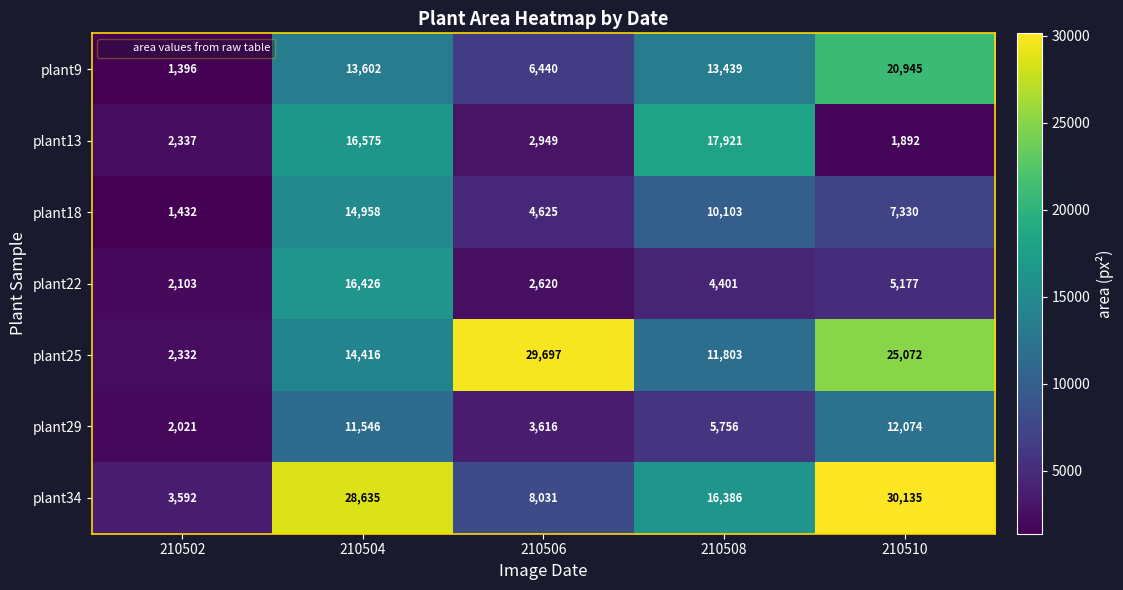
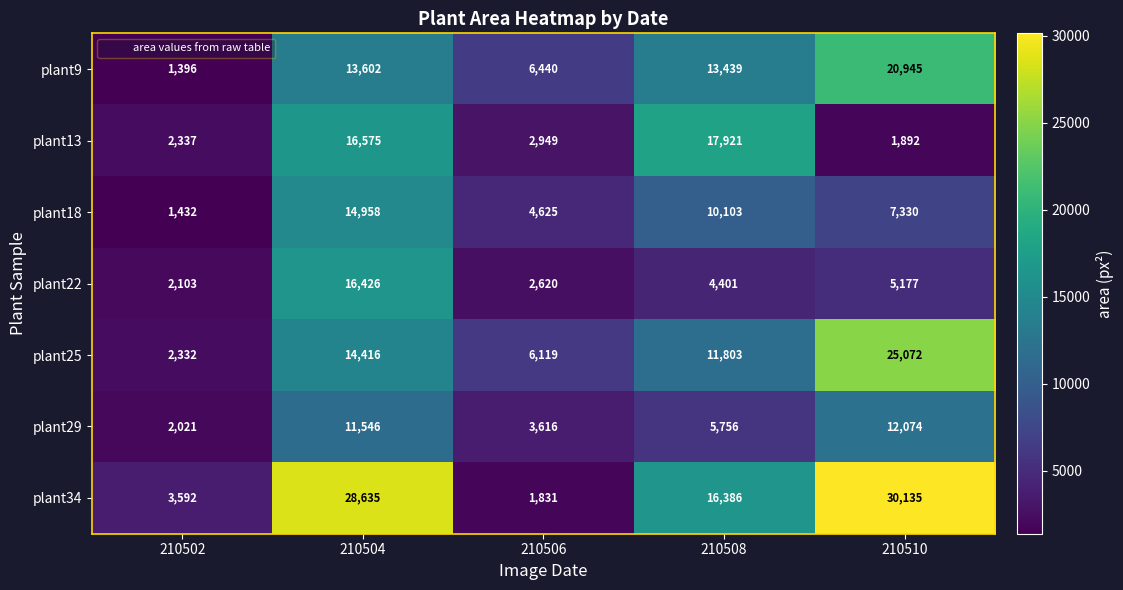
  {
    "plant9": {
      "210502": "1,396",
      "210504": "13,602",
      "210506": "6,440",
      "210508": "13,439",
      "210510": "20,945"
    },
    "plant13": {
      "210502": "2,337",
      "210504": "16,575",
      "210506": "2,949",
      "210508": "17,921",
      "210510": "1,892"
    },
    "plant18": {
      "210502": "1,432",
      "210504": "14,958",
      "210506": "4,625",
      "210508": "10,103",
      "210510": "7,330"
    },
    "plant22": {
      "210502": "2,103",
      "210504": "16,426",
      "210506": "2,620",
      "210508": "4,401",
      "210510": "5,177"
    },
    "plant25": {
      "210502": "2,332",
      "210504": "14,416",
-     "210506": "29,697",
+     "210506": "6,119",
      "210508": "11,803",
      "210510": "25,072"
    },
    "plant29": {
      "210502": "2,021",
      "210504": "11,546",
      "210506": "3,616",
      "210508": "5,756",
      "210510": "12,074"
    },
    "plant34": {
      "210502": "3,592",
      "210504": "28,635",
-     "210506": "8,031",
+     "210506": "1,831",
      "210508": "16,386",
      "210510": "30,135"
    }
  }
